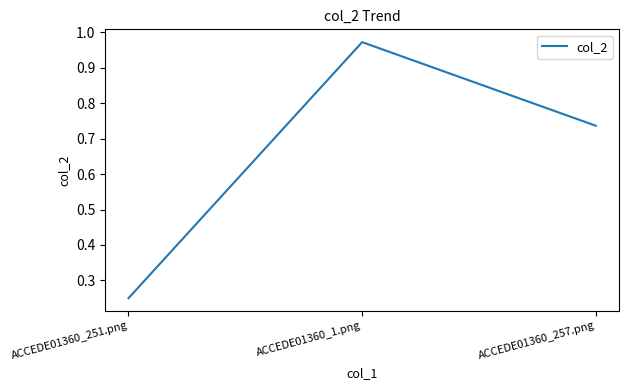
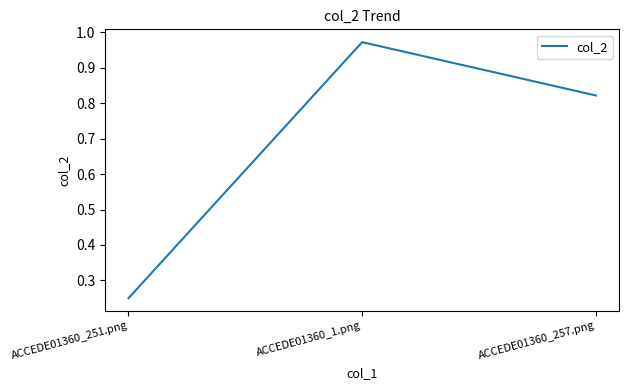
  {
    "ACCEDE01360_251.png": 0.25,
    "ACCEDE01360_1.png": 0.97,
-   "ACCEDE01360_257.png": 0.74
+   "ACCEDE01360_257.png": 0.82
  }
